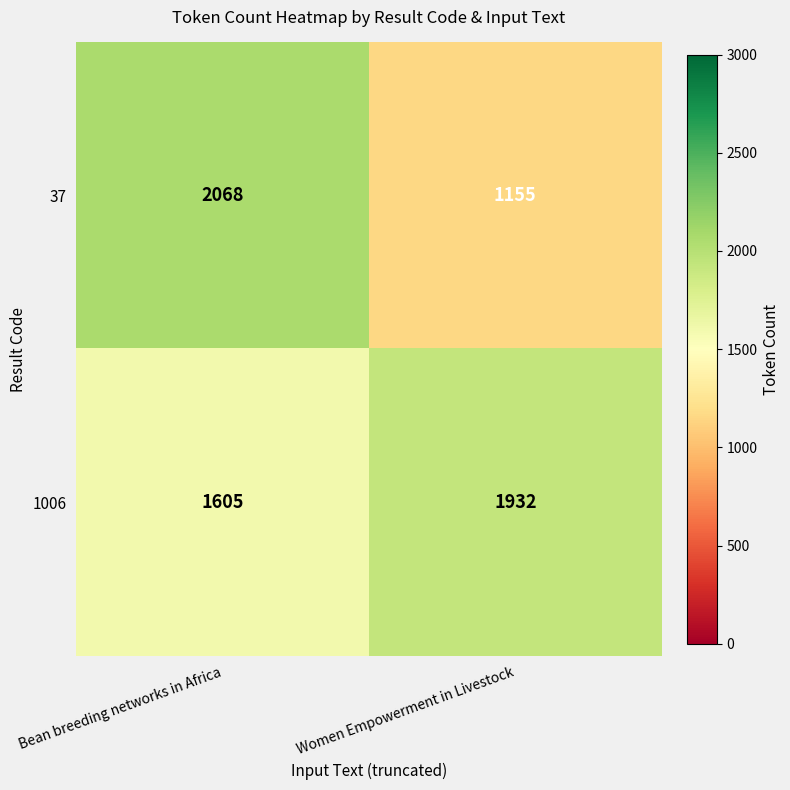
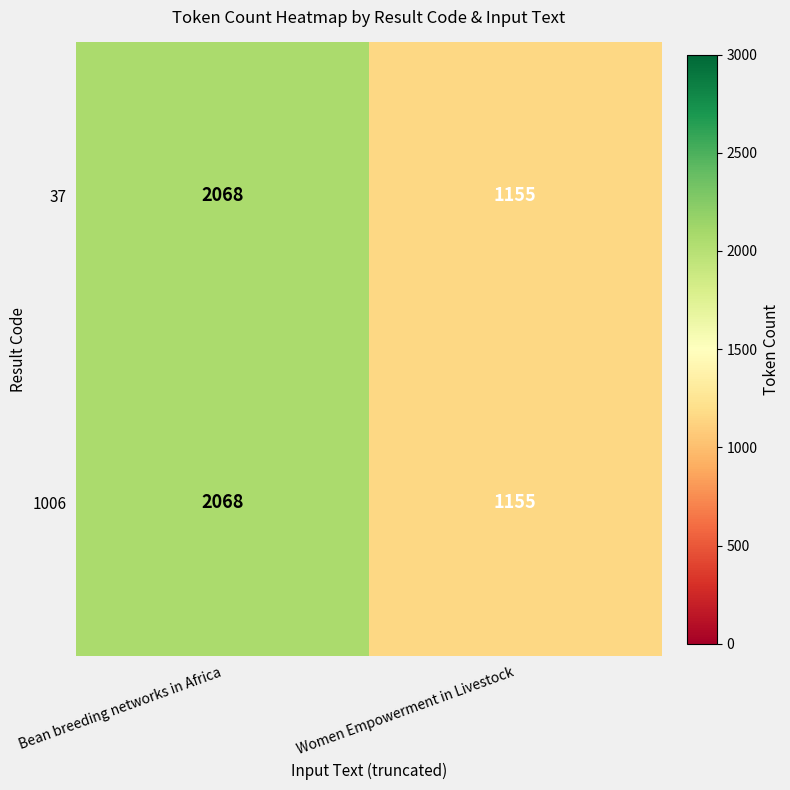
  {
    "37": {
      "Bean breeding networks in Africa": 2068,
      "Women Empowerment in Livestock": 1155
    },
    "1006": {
-     "Bean breeding networks in Africa": 1605,
-     "Women Empowerment in Livestock": 1932
+     "Bean breeding networks in Africa": 2068,
+     "Women Empowerment in Livestock": 1155
    }
  }
